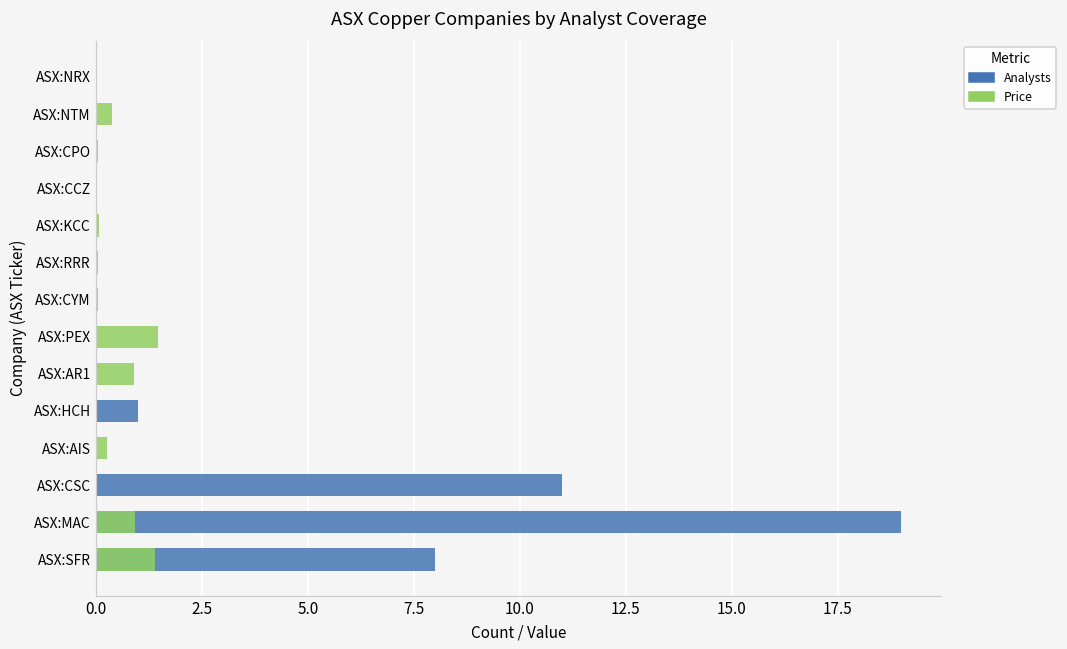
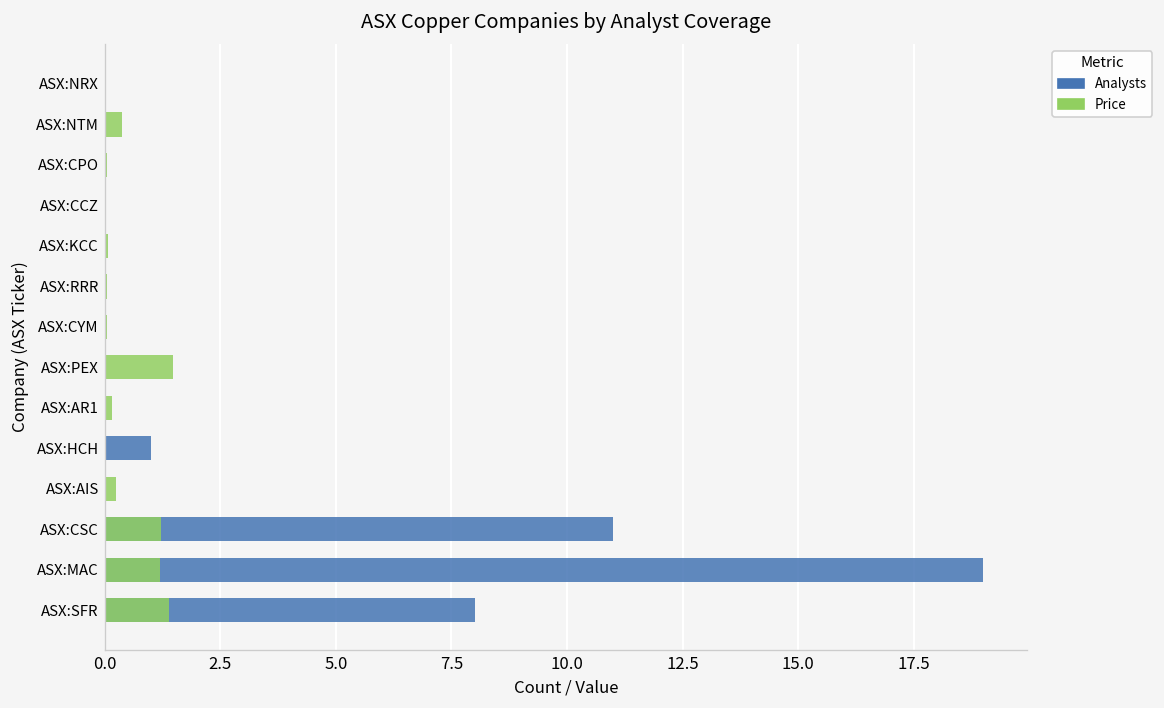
  {
    "Analysts": {
      "ASX:NRX": 0.0,
      "ASX:NTM": 0.0,
      "ASX:CPO": 0.0,
      "ASX:CCZ": 0.0,
      "ASX:KCC": 0.0,
      "ASX:RRR": 0.0,
      "ASX:CYM": 0.0,
      "ASX:PEX": 0.0,
      "ASX:AR1": 0.0,
      "ASX:HCH": 1.0,
      "ASX:AIS": 0.0,
      "ASX:CSC": 11.0,
      "ASX:MAC": 19.0,
      "ASX:SFR": 8.0
    },
    "Price": {
      "ASX:NTM": 0.4,
      "ASX:PEX": 1.5,
-     "ASX:AR1": 0.9,
+     "ASX:AR1": 0.2,
      "ASX:HCH": 0.0,
      "ASX:AIS": 0.3,
-     "ASX:CSC": 0.0,
-     "ASX:MAC": 0.9
+     "ASX:CSC": 1.2,
+     "ASX:MAC": 1.2
    }
  }
